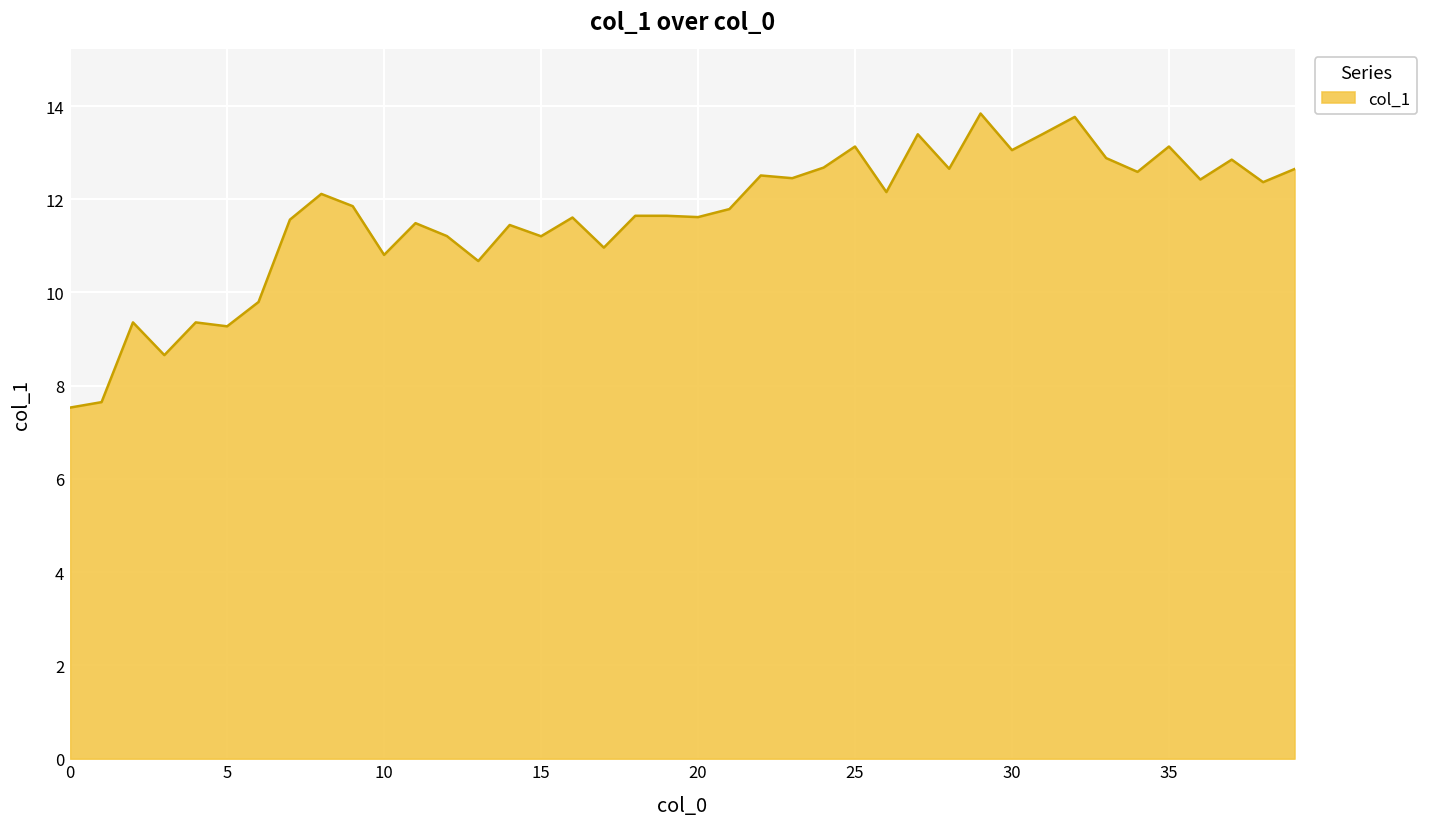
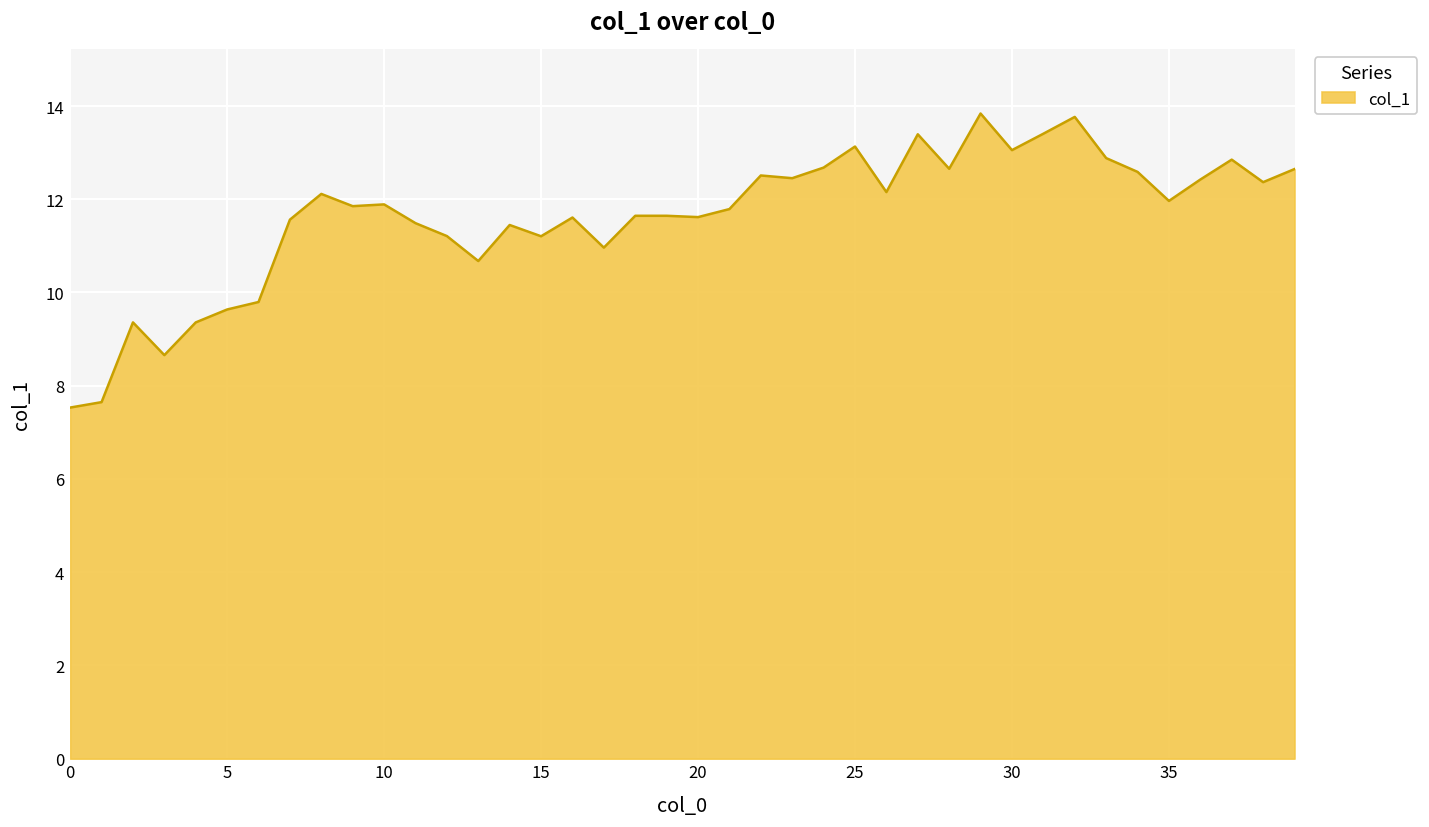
  {
    "0": 7.5,
-   "5": 9.3,
-   "10": 10.8,
+   "5": 9.6,
+   "10": 11.9,
    "15": 11.2,
    "20": 11.6,
    "25": 13.1,
    "30": 13.1,
-   "35": 13.1
+   "35": 12.0
  }
